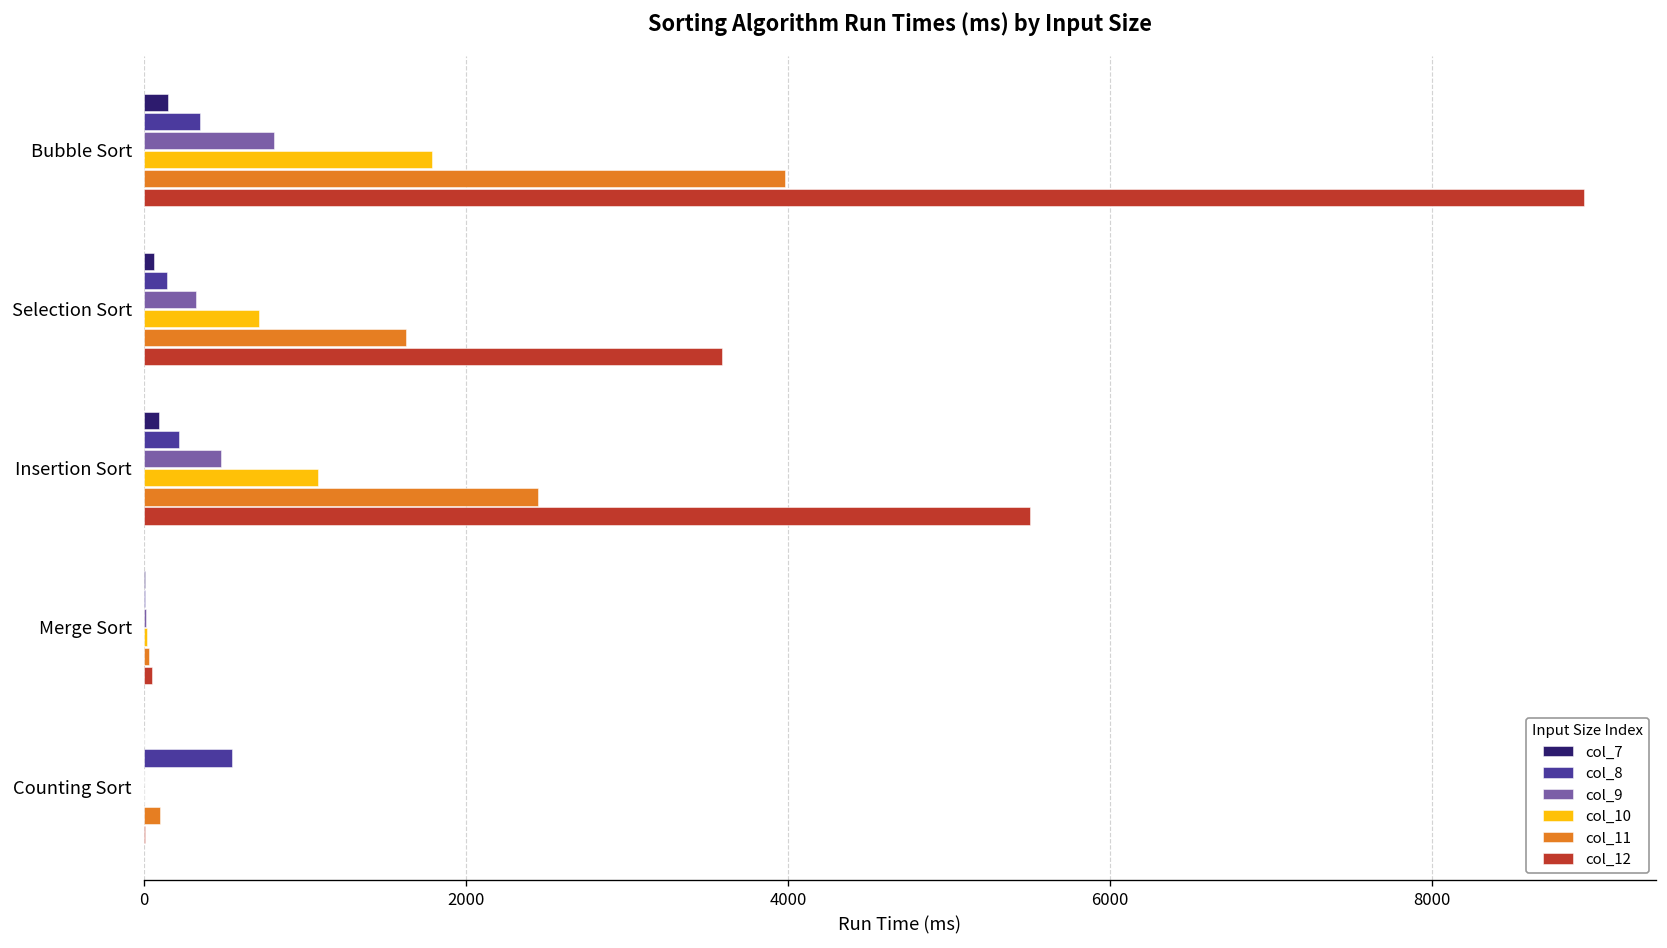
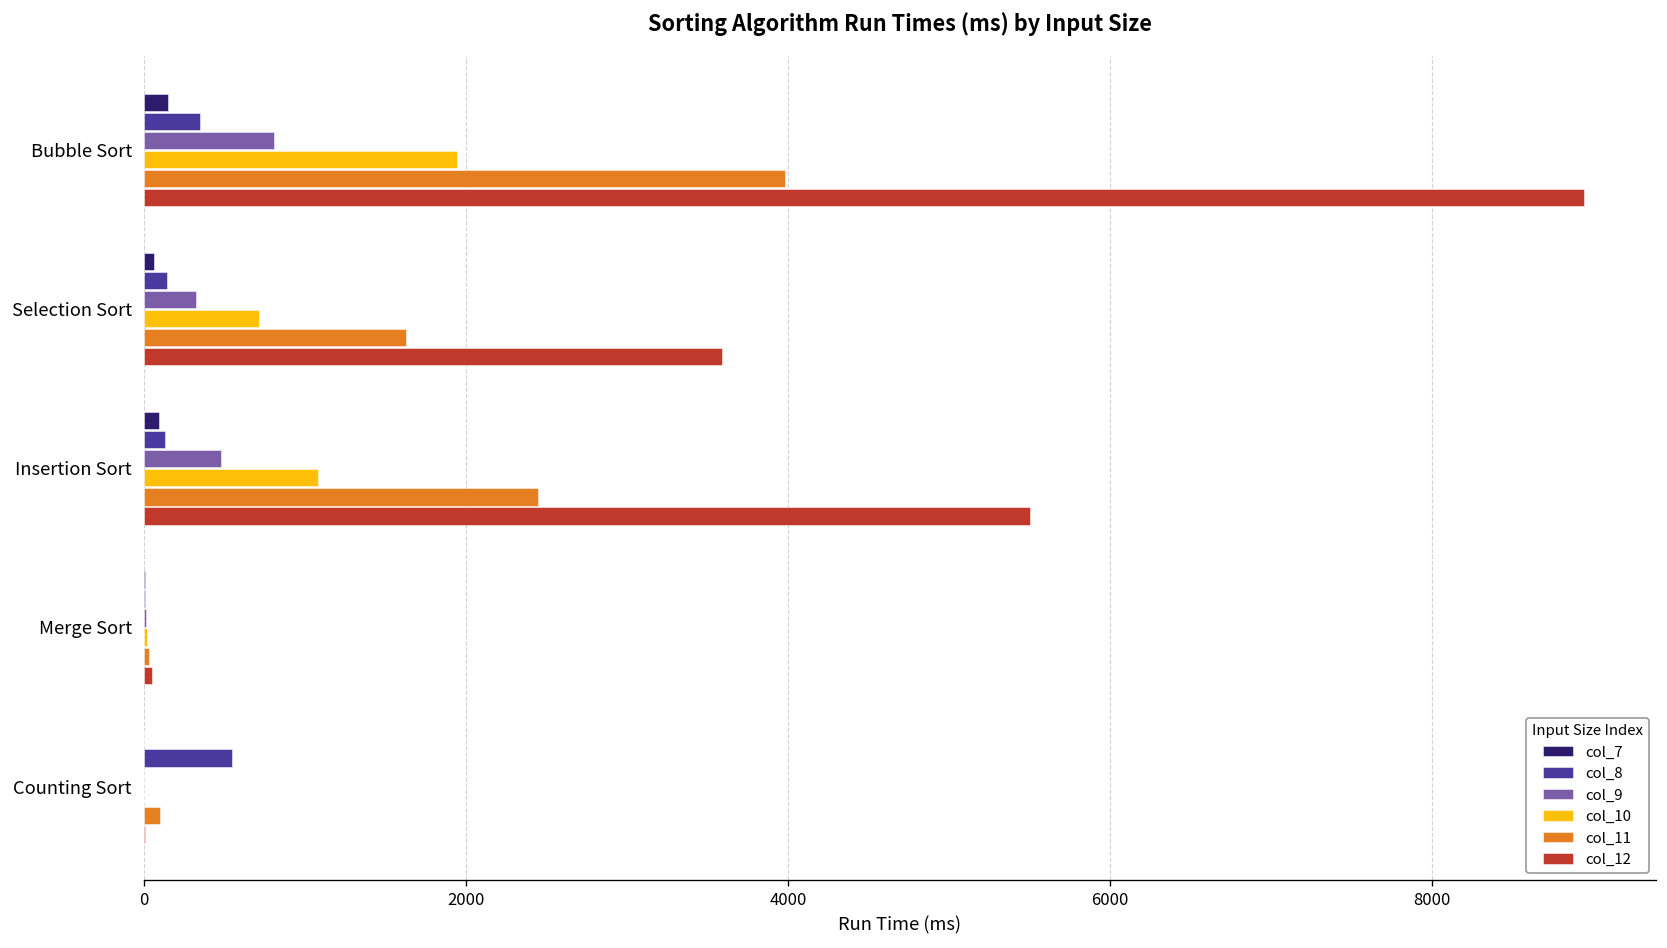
  {
    "col_7": {
      "Bubble Sort": 150,
      "Selection Sort": 60,
      "Insertion Sort": 100,
      "Counting Sort": 0
    },
    "col_8": {
      "Bubble Sort": 350,
      "Selection Sort": 150,
-     "Insertion Sort": 220,
+     "Insertion Sort": 130,
      "Counting Sort": 550
    },
    "col_9": {
      "Bubble Sort": 810,
      "Selection Sort": 320,
      "Insertion Sort": 480
    },
    "col_10": {
-     "Bubble Sort": 1790,
+     "Bubble Sort": 1940,
      "Selection Sort": 710,
      "Insertion Sort": 1080,
      "Merge Sort": 20
    },
    "col_11": {
      "Bubble Sort": 3980,
      "Selection Sort": 1630,
      "Insertion Sort": 2450,
      "Merge Sort": 30,
      "Counting Sort": 100
    },
    "col_12": {
      "Bubble Sort": 8940,
      "Selection Sort": 3590,
      "Insertion Sort": 5500,
      "Merge Sort": 50
    }
  }
